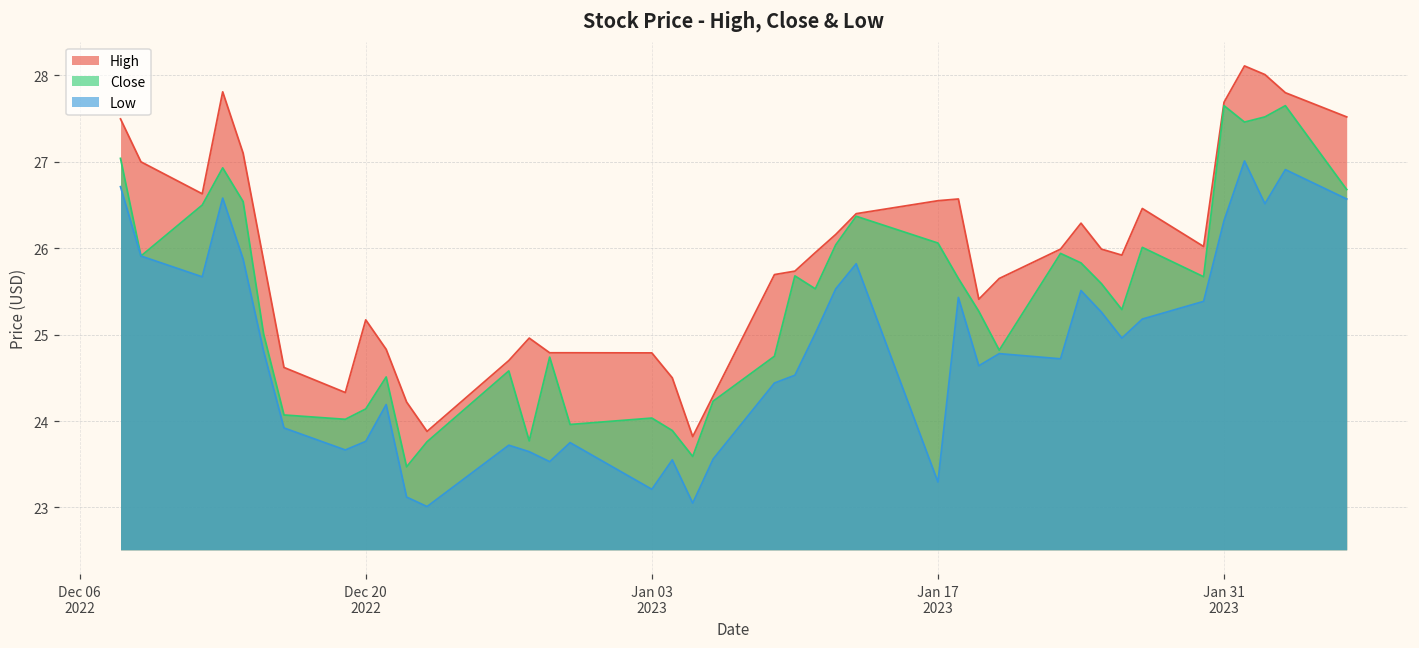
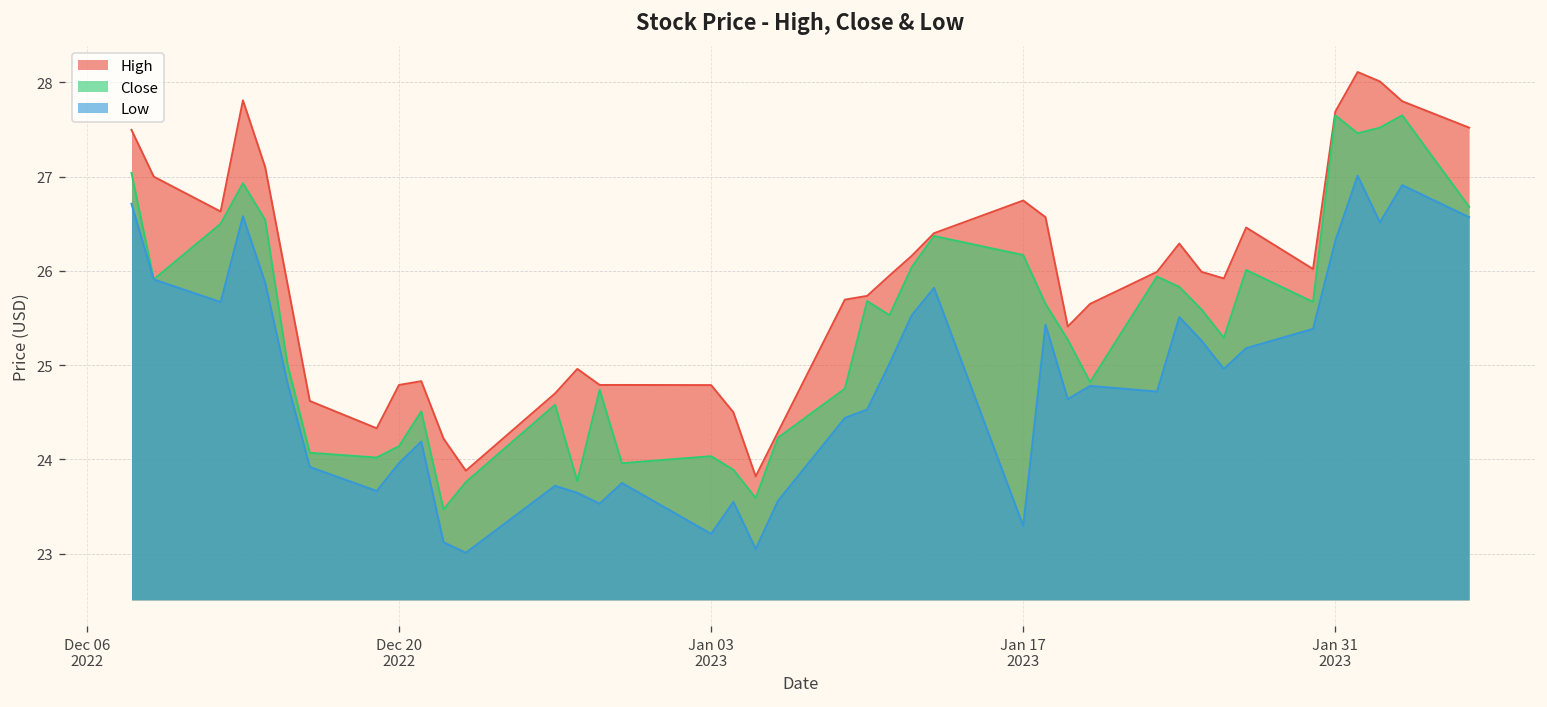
  {
    "High": {
-     "Dec 20 2022": 25.2,
+     "Dec 20 2022": 24.8,
      "Jan 03 2023": 24.8,
-     "Jan 17 2023": 26.5,
+     "Jan 17 2023": 26.7,
      "Jan 31 2023": 27.7
    },
    "Close": {
      "Dec 20 2022": 24.1,
      "Jan 03 2023": 24.0,
-     "Jan 17 2023": 26.1,
+     "Jan 17 2023": 26.2,
      "Jan 31 2023": 27.6
    },
    "Low": {
-     "Dec 20 2022": 23.8,
+     "Dec 20 2022": 24.0,
      "Jan 03 2023": 23.2,
      "Jan 17 2023": 23.3,
      "Jan 31 2023": 26.3
    }
  }
